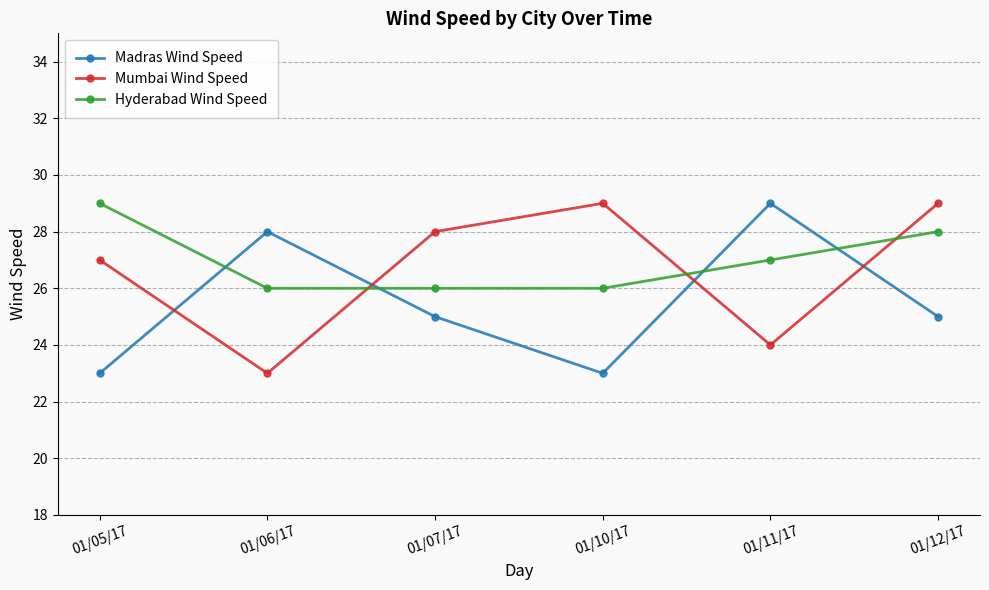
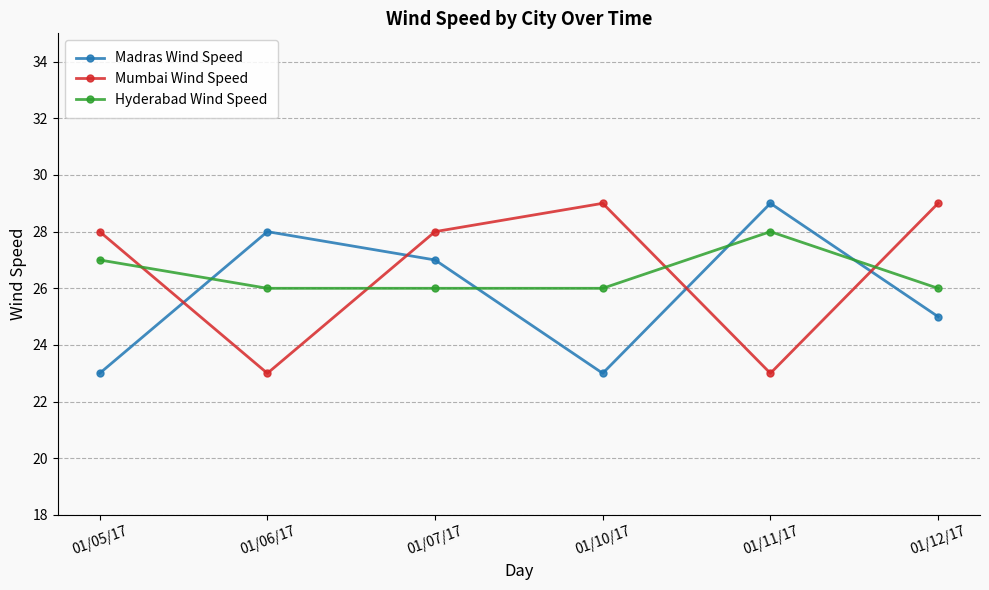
  {
    "Madras Wind Speed": {
      "01/05/17": 23,
      "01/06/17": 28,
-     "01/07/17": 25,
+     "01/07/17": 27,
      "01/10/17": 23,
      "01/11/17": 29,
      "01/12/17": 25
    },
    "Mumbai Wind Speed": {
-     "01/05/17": 27,
+     "01/05/17": 28,
      "01/06/17": 23,
      "01/07/17": 28,
      "01/10/17": 29,
-     "01/11/17": 24,
+     "01/11/17": 23,
      "01/12/17": 29
    },
    "Hyderabad Wind Speed": {
-     "01/05/17": 29,
+     "01/05/17": 27,
      "01/06/17": 26,
      "01/07/17": 26,
      "01/10/17": 26,
-     "01/11/17": 27,
-     "01/12/17": 28
+     "01/11/17": 28,
+     "01/12/17": 26
    }
  }
